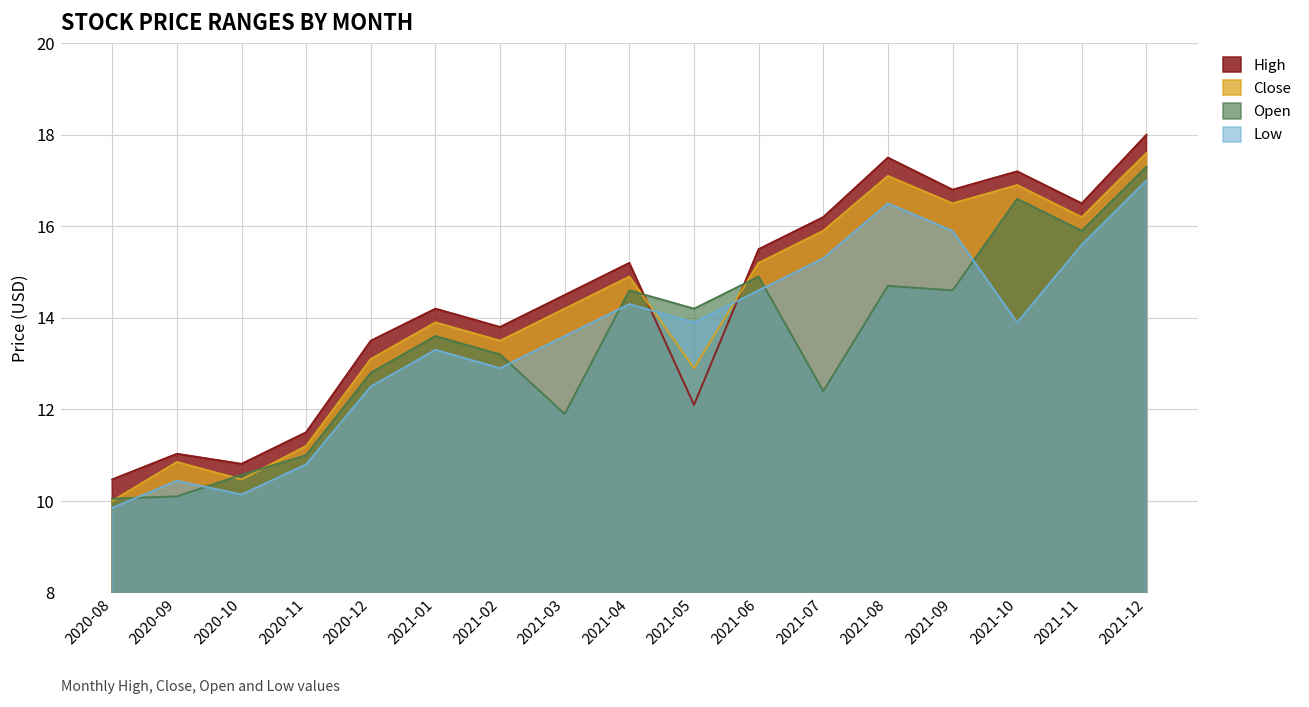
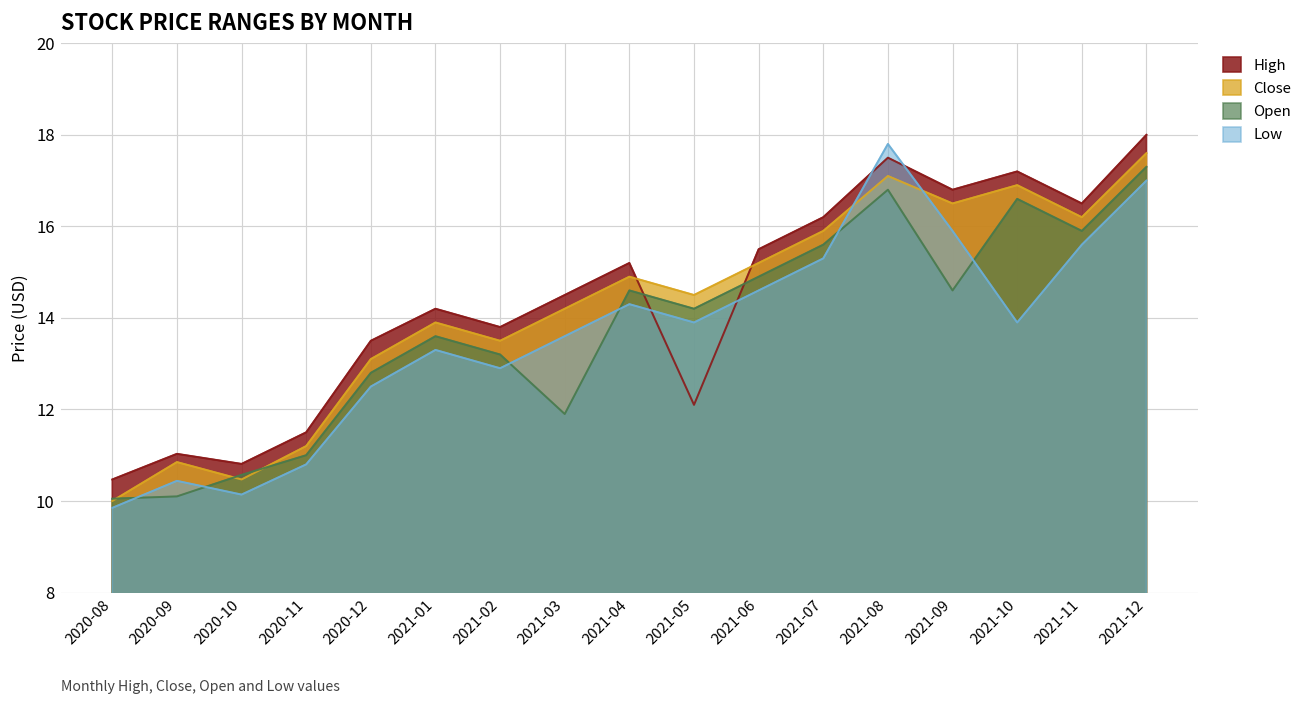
  {
    "High": {
      "2020-08": 10.5,
      "2020-09": 11.0,
      "2020-10": 10.8,
      "2020-11": 11.5,
      "2020-12": 13.5,
      "2021-01": 14.2,
      "2021-02": 13.8,
      "2021-03": 14.5,
      "2021-04": 15.2,
      "2021-05": 12.1,
      "2021-06": 15.5,
      "2021-07": 16.2,
      "2021-08": 17.5,
      "2021-09": 16.8,
      "2021-10": 17.2,
      "2021-11": 16.5,
      "2021-12": 18.0
    },
    "Close": {
      "2020-09": 10.9,
      "2020-10": 10.5,
      "2020-11": 11.2,
      "2020-12": 13.1,
      "2021-01": 13.9,
      "2021-02": 13.5,
      "2021-03": 14.2,
      "2021-04": 14.9,
-     "2021-05": 12.9,
+     "2021-05": 14.5,
      "2021-06": 15.2,
      "2021-07": 15.9,
      "2021-08": 17.1,
      "2021-09": 16.5,
      "2021-10": 16.9,
      "2021-11": 16.2,
      "2021-12": 17.6
    },
    "Open": {
      "2020-09": 10.1,
      "2020-10": 10.6,
      "2020-11": 11.0,
      "2020-12": 12.8,
      "2021-01": 13.6,
      "2021-02": 13.2,
      "2021-03": 11.9,
      "2021-04": 14.6,
      "2021-05": 14.2,
      "2021-06": 14.9,
-     "2021-07": 12.4,
-     "2021-08": 14.7,
+     "2021-07": 15.6,
+     "2021-08": 16.8,
      "2021-09": 14.6,
      "2021-10": 16.6,
      "2021-11": 15.9,
      "2021-12": 17.3
    },
    "Low": {
      "2020-08": 9.9,
      "2020-09": 10.4,
      "2020-10": 10.1,
      "2020-11": 10.8,
      "2020-12": 12.5,
      "2021-01": 13.3,
      "2021-02": 12.9,
      "2021-03": 13.6,
      "2021-04": 14.3,
      "2021-05": 13.9,
      "2021-06": 14.6,
      "2021-07": 15.3,
-     "2021-08": 16.5,
+     "2021-08": 17.8,
      "2021-09": 15.9,
      "2021-10": 13.9,
      "2021-11": 15.6,
      "2021-12": 17.0
    }
  }
